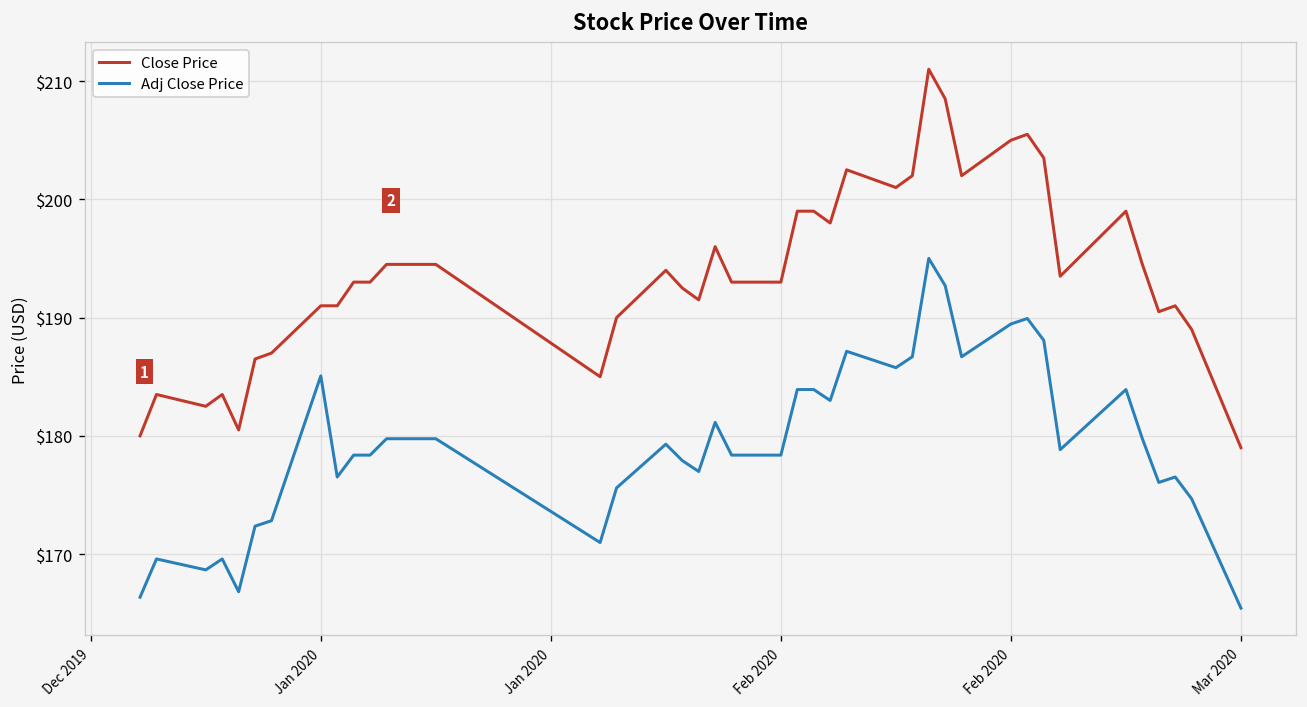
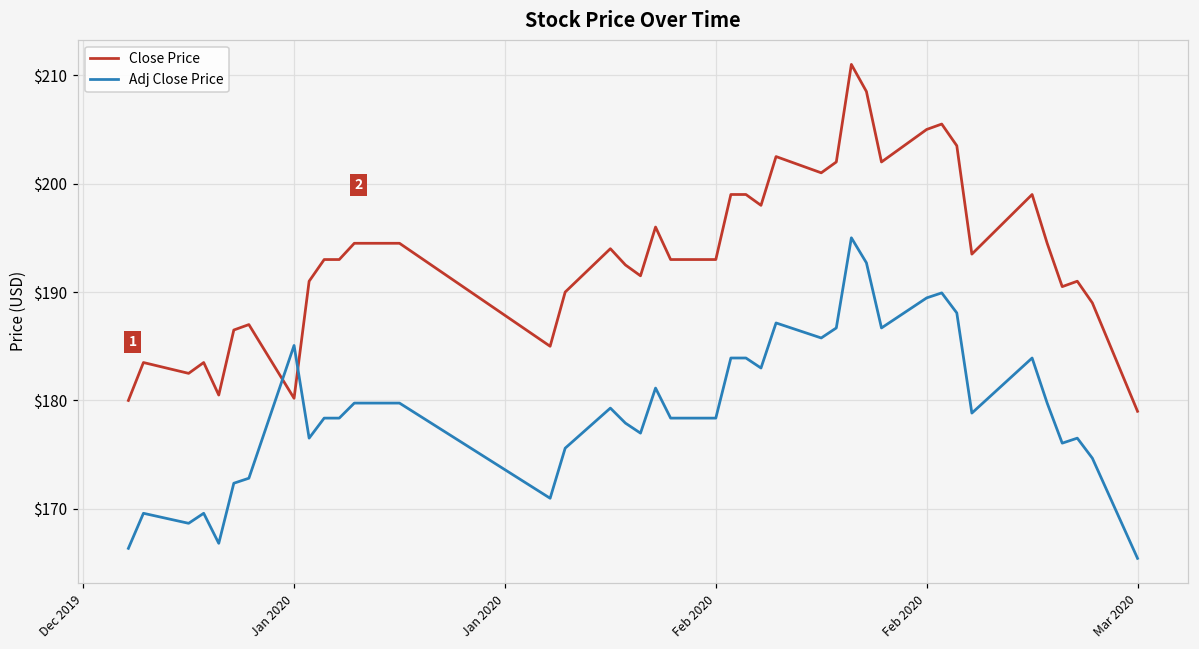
  {
    "Close Price": {
-     "Jan 2020": "$191",
+     "Jan 2020": "$180",
      "Mar 2020": "$179"
    },
    "Adj Close Price": {
      "Jan 2020": "$185",
      "Mar 2020": "$165"
    }
  }
